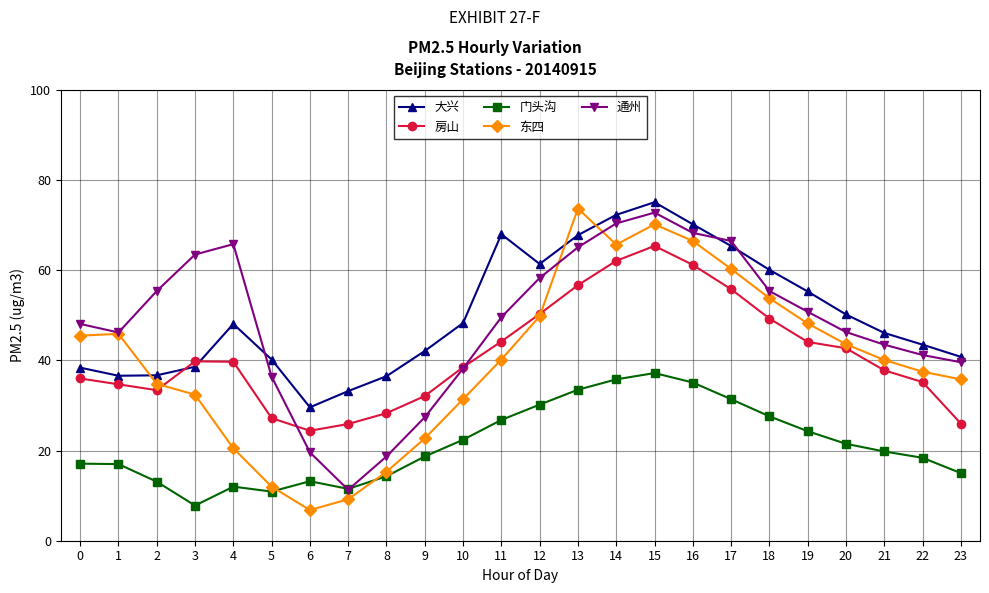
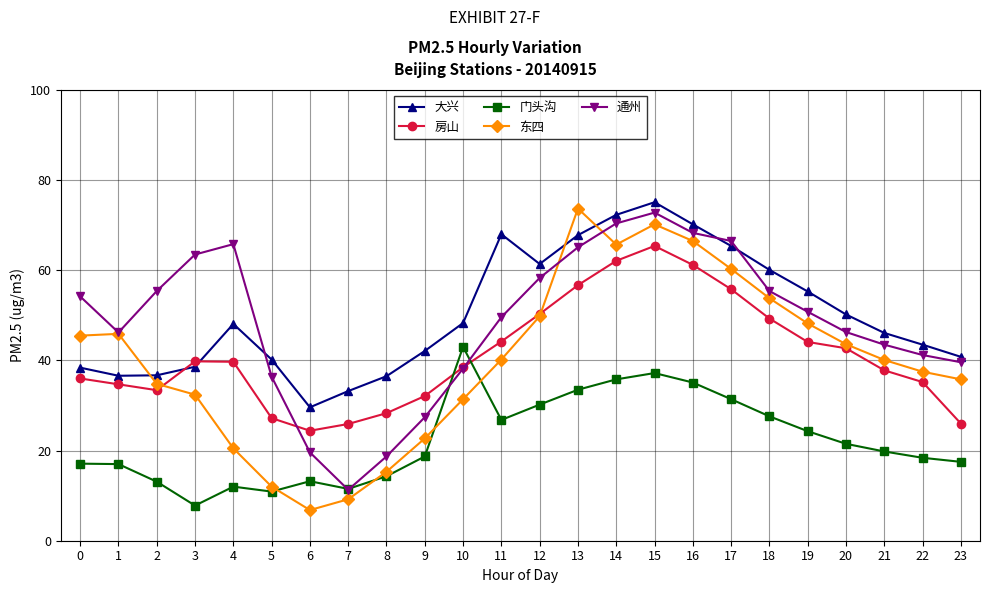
  {
    "大兴": {
      "0": 38,
      "1": 37,
      "2": 37,
      "3": 39,
      "4": 48,
      "5": 40,
      "6": 30,
      "7": 33,
      "8": 37,
      "9": 42,
      "10": 48,
      "11": 68,
      "12": 61,
      "13": 68,
      "14": 72,
      "15": 75,
      "16": 70,
      "17": 65,
      "18": 60,
      "19": 55,
      "20": 50,
      "21": 46,
      "22": 44,
      "23": 41
    },
    "房山": {
      "0": 36,
      "1": 35,
      "2": 33,
      "3": 40,
      "4": 40,
      "5": 27,
      "6": 24,
      "7": 26,
      "8": 28,
      "9": 32,
      "11": 44,
      "13": 57,
      "14": 62,
      "15": 65,
      "16": 61,
      "17": 56,
      "18": 49,
      "19": 44,
      "20": 43,
      "21": 38,
      "22": 35,
      "23": 26
    },
    "门头沟": {
      "0": 17,
      "1": 17,
      "2": 13,
      "3": 8,
      "4": 12,
      "5": 11,
      "6": 13,
      "8": 14,
      "9": 19,
-     "10": 22,
+     "10": 43,
      "11": 27,
      "12": 30,
      "13": 34,
      "14": 36,
      "15": 37,
      "16": 35,
      "17": 31,
      "18": 28,
      "19": 24,
      "20": 22,
      "21": 20,
      "22": 18,
-     "23": 15
+     "23": 18
    },
    "东四": {
      "0": 46,
      "2": 35,
      "3": 32,
      "4": 21,
      "5": 12,
      "6": 7,
      "7": 9,
      "8": 15,
      "9": 23,
      "10": 31,
      "11": 40,
      "13": 74,
      "14": 66,
      "15": 70,
      "16": 67,
      "17": 60,
      "18": 54,
      "19": 48,
      "20": 44,
      "21": 40,
      "22": 38,
      "23": 36
    },
    "通州": {
-     "0": 48,
+     "0": 54,
      "2": 55,
      "3": 64,
      "4": 66,
      "5": 36,
      "6": 20,
      "8": 19,
      "9": 27,
      "11": 50,
      "12": 58,
      "13": 65,
      "14": 70,
      "15": 73,
      "16": 68,
      "17": 67,
      "18": 55,
      "19": 51,
      "20": 46,
      "21": 44,
      "22": 41,
      "23": 40
    }
  }
